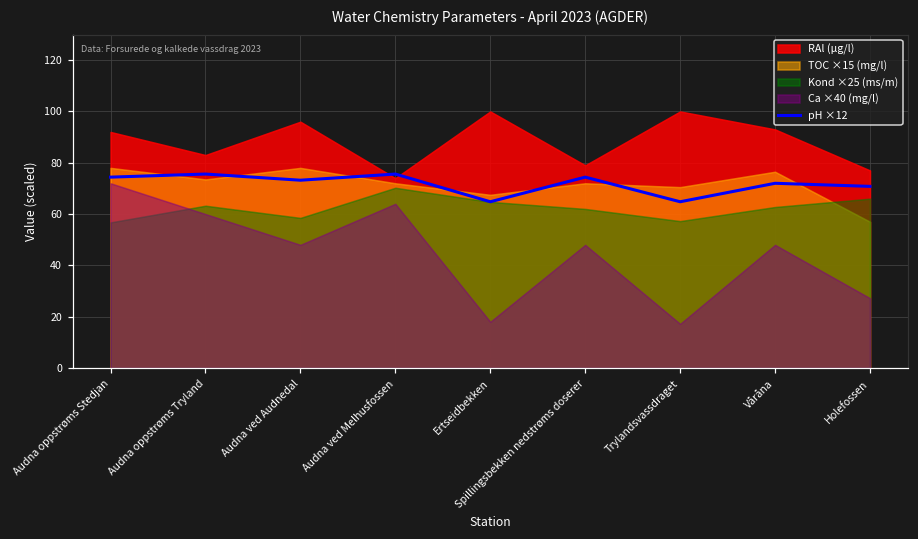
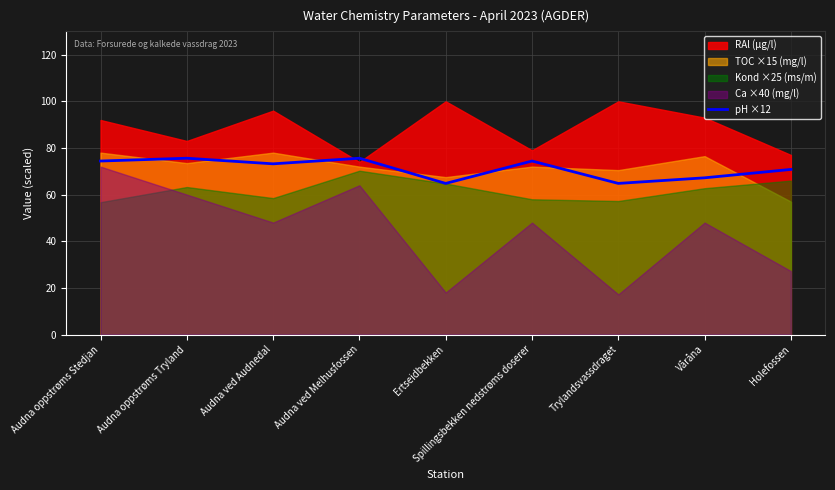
  {
    "pH ×12": {
      "Audna oppstrøms Stedjan": 74,
      "Audna oppstrøms Tryland": 76,
      "Audna ved Audnedal": 73,
      "Audna ved Melhusfossen": 76,
      "Spillingsbekken nedstrøms doserer": 74,
      "Trylandsvassdraget": 65,
-     "Våråna": 72,
+     "Våråna": 67,
      "Holefossen": 71
    },
    "RAl (µg/l)": {
      "Audna oppstrøms Stedjan": 92,
      "Audna oppstrøms Tryland": 83,
      "Audna ved Audnedal": 96,
      "Audna ved Melhusfossen": 74,
      "Ertseidbekken": 100,
      "Spillingsbekken nedstrøms doserer": 79,
      "Trylandsvassdraget": 100,
      "Holefossen": 77
    },
    "TOC ×15 (mg/l)": {
      "Audna oppstrøms Stedjan": 78,
      "Audna oppstrøms Tryland": 74,
      "Audna ved Audnedal": 78,
      "Audna ved Melhusfossen": 72,
      "Ertseidbekken": 68,
      "Spillingsbekken nedstrøms doserer": 72,
      "Trylandsvassdraget": 71,
      "Våråna": 77,
      "Holefossen": 57
    },
    "Kond ×25 (ms/m)": {
      "Audna oppstrøms Stedjan": 57,
      "Audna oppstrøms Tryland": 63,
      "Audna ved Audnedal": 59,
      "Audna ved Melhusfossen": 70,
-     "Spillingsbekken nedstrøms doserer": 62,
+     "Spillingsbekken nedstrøms doserer": 58,
      "Trylandsvassdraget": 57,
      "Våråna": 63,
      "Holefossen": 66
    },
    "Ca ×40 (mg/l)": {
      "Audna oppstrøms Stedjan": 72,
      "Audna oppstrøms Tryland": 60,
      "Audna ved Audnedal": 48,
      "Audna ved Melhusfossen": 64,
      "Ertseidbekken": 18,
      "Spillingsbekken nedstrøms doserer": 48,
      "Trylandsvassdraget": 17,
      "Våråna": 48,
      "Holefossen": 27
    }
  }
